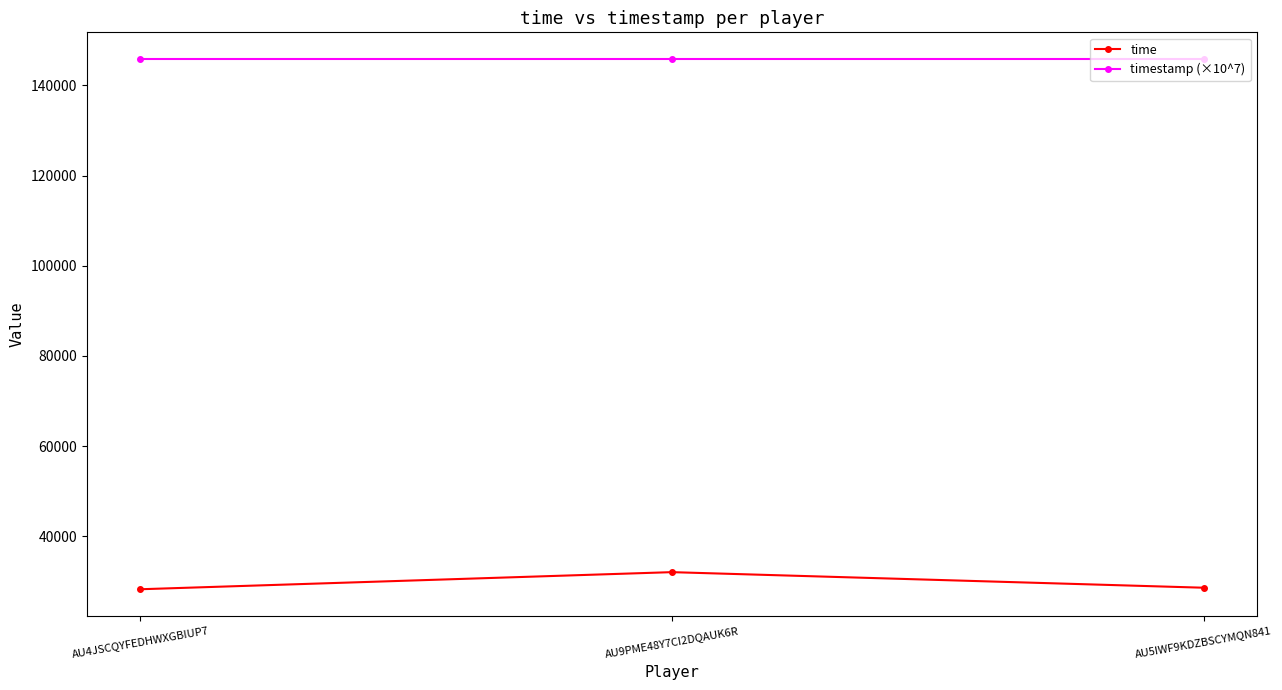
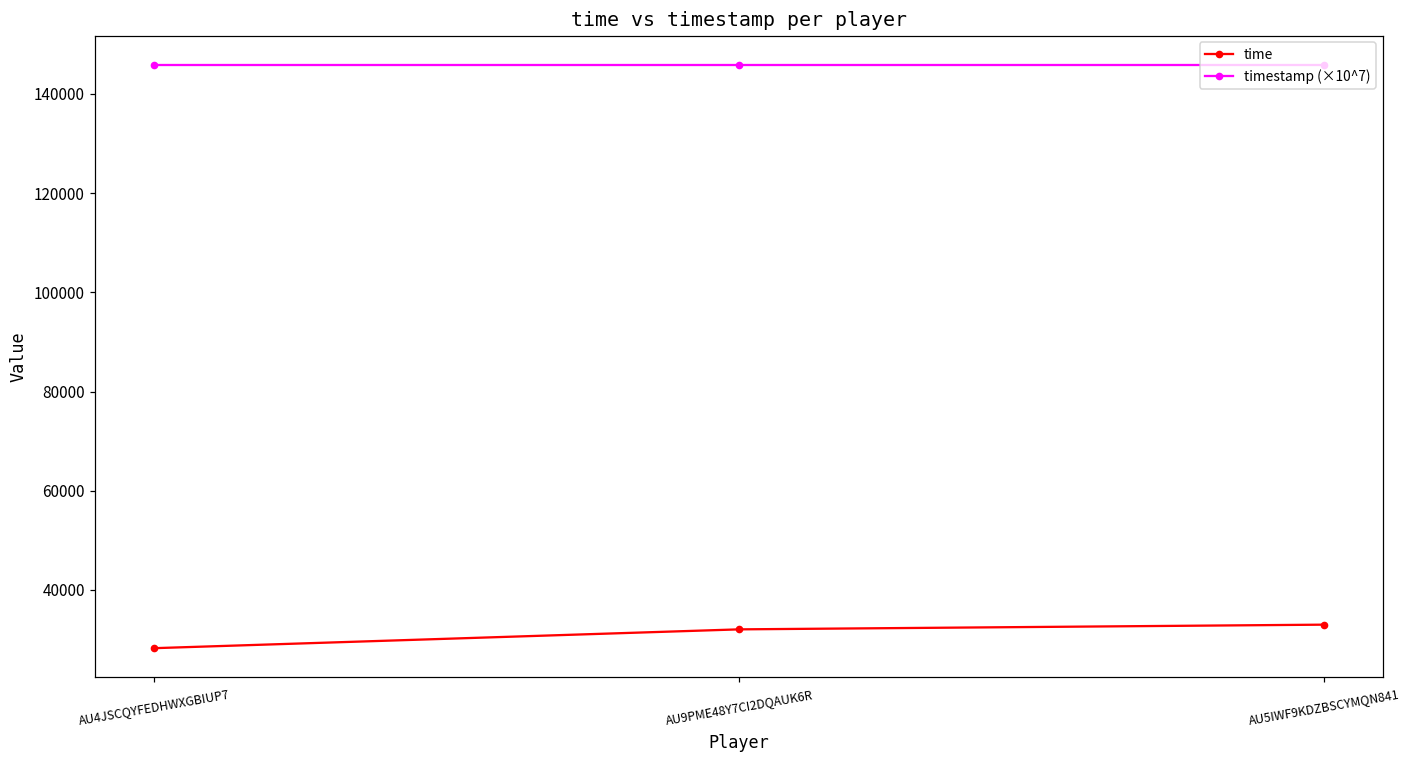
  {
    "time": {
      "AU4JSCQYFEDHWXGBIUP7": 28000,
      "AU9PME48Y7CI2DQAUK6R": 32000,
-     "AU5IWF9KDZBSCYMQN841": 29000
+     "AU5IWF9KDZBSCYMQN841": 33000
    },
    "timestamp (×10^7)": {
      "AU4JSCQYFEDHWXGBIUP7": 146000,
      "AU9PME48Y7CI2DQAUK6R": 146000
    }
  }
